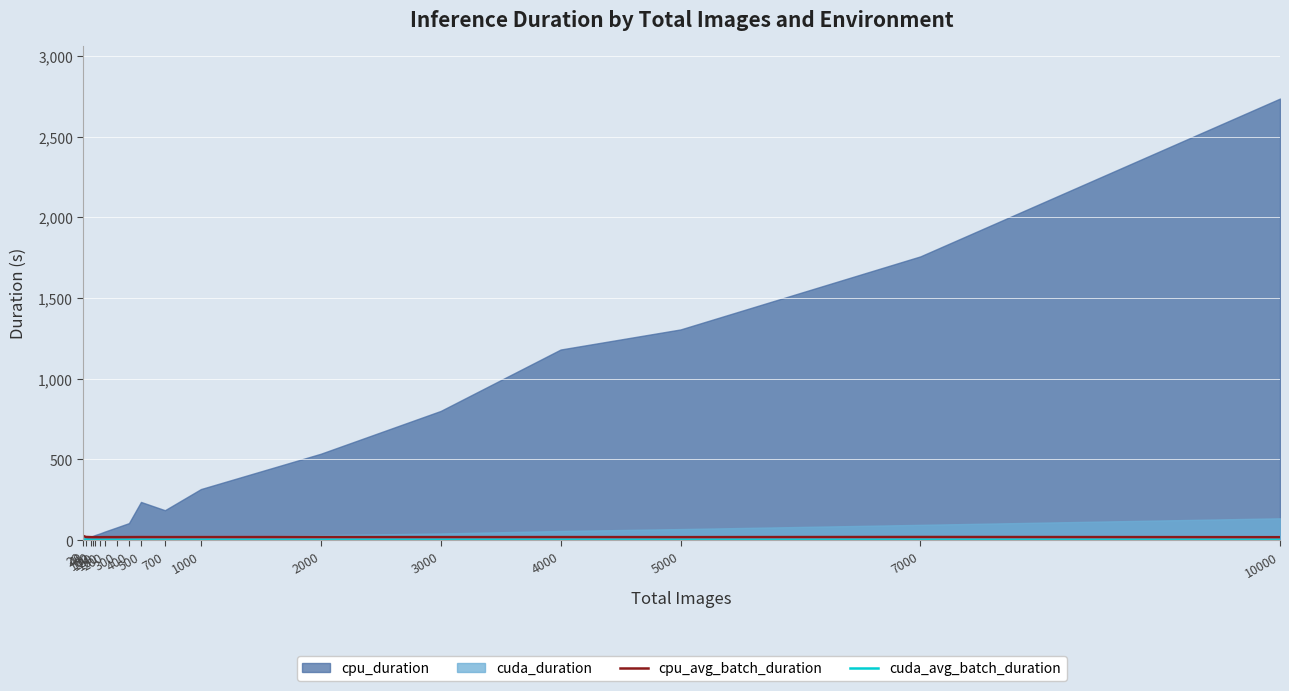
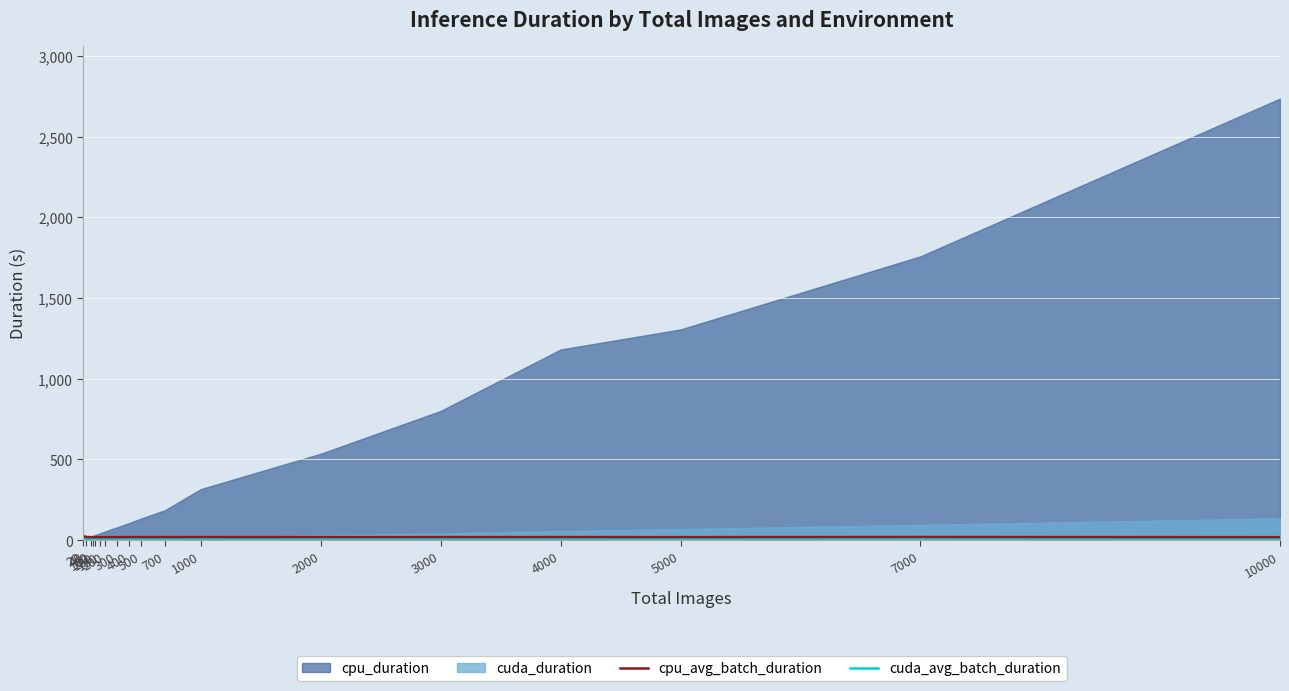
  {
    "cpu_duration": {
      "160": "40",
      "200": "50",
      "300": "80",
      "400": "110",
-     "500": "240",
+     "500": "130",
      "700": "190",
      "1000": "320",
      "2000": "540",
      "3000": "800",
      "4000": "1,180",
      "5000": "1,310",
      "7000": "1,760",
      "10000": "2,740"
    },
    "cpu_avg_batch_duration": {
      "3000": "20",
      "4000": "20",
      "5000": "20",
      "7000": "20",
      "10000": "20"
    },
    "cuda_avg_batch_duration": {
      "2000": "0",
      "3000": "0",
      "4000": "0",
      "5000": "0",
      "7000": "0",
      "10000": "0"
    },
    "cuda_duration": {
      "3000": "40",
      "4000": "60",
      "5000": "70",
      "7000": "90",
      "10000": "140"
    }
  }
